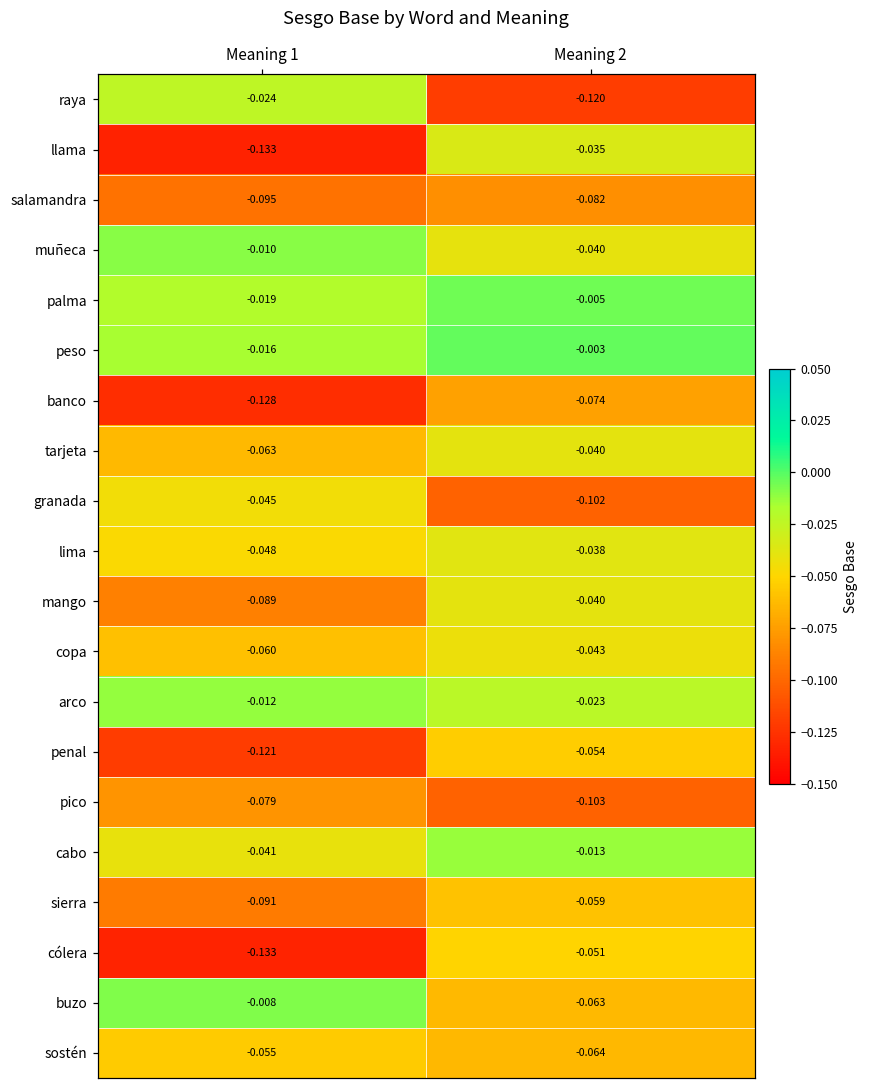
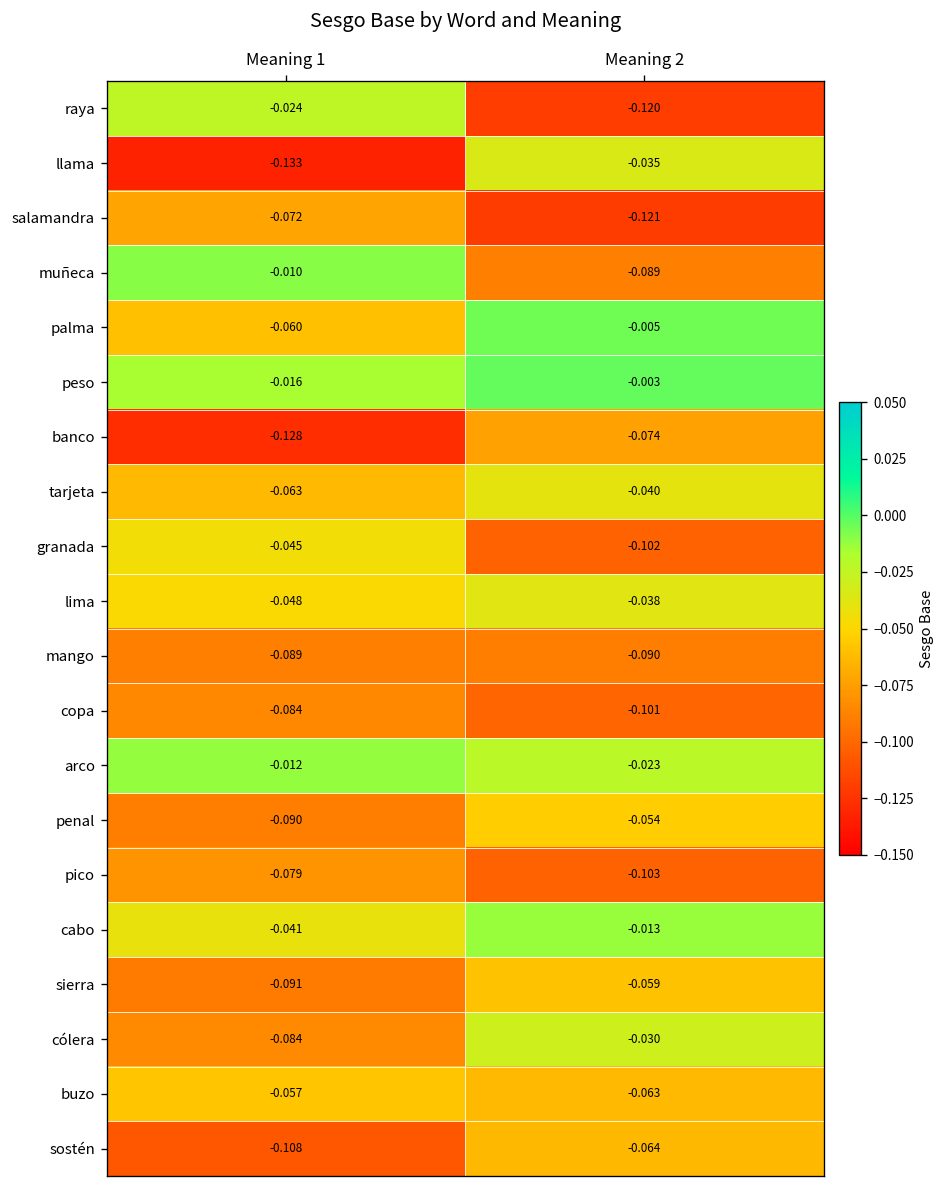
  {
    "raya": {
      "Meaning 1": -0.024,
      "Meaning 2": -0.120
    },
    "llama": {
      "Meaning 1": -0.133,
      "Meaning 2": -0.035
    },
    "salamandra": {
-     "Meaning 1": -0.095,
-     "Meaning 2": -0.082
+     "Meaning 1": -0.072,
+     "Meaning 2": -0.121
    },
    "muñeca": {
      "Meaning 1": -0.010,
-     "Meaning 2": -0.040
+     "Meaning 2": -0.089
    },
    "palma": {
-     "Meaning 1": -0.019,
+     "Meaning 1": -0.060,
      "Meaning 2": -0.005
    },
    "peso": {
      "Meaning 1": -0.016,
      "Meaning 2": -0.003
    },
    "banco": {
      "Meaning 1": -0.128,
      "Meaning 2": -0.074
    },
    "tarjeta": {
      "Meaning 1": -0.063,
      "Meaning 2": -0.040
    },
    "granada": {
      "Meaning 1": -0.045,
      "Meaning 2": -0.102
    },
    "lima": {
      "Meaning 1": -0.048,
      "Meaning 2": -0.038
    },
    "mango": {
      "Meaning 1": -0.089,
-     "Meaning 2": -0.040
+     "Meaning 2": -0.090
    },
    "copa": {
-     "Meaning 1": -0.060,
-     "Meaning 2": -0.043
+     "Meaning 1": -0.084,
+     "Meaning 2": -0.101
    },
    "arco": {
      "Meaning 1": -0.012,
      "Meaning 2": -0.023
    },
    "penal": {
-     "Meaning 1": -0.121,
+     "Meaning 1": -0.090,
      "Meaning 2": -0.054
    },
    "pico": {
      "Meaning 1": -0.079,
      "Meaning 2": -0.103
    },
    "cabo": {
      "Meaning 1": -0.041,
      "Meaning 2": -0.013
    },
    "sierra": {
      "Meaning 1": -0.091,
      "Meaning 2": -0.059
    },
    "cólera": {
-     "Meaning 1": -0.133,
-     "Meaning 2": -0.051
+     "Meaning 1": -0.084,
+     "Meaning 2": -0.030
    },
    "buzo": {
-     "Meaning 1": -0.008,
+     "Meaning 1": -0.057,
      "Meaning 2": -0.063
    },
    "sostén": {
-     "Meaning 1": -0.055,
+     "Meaning 1": -0.108,
      "Meaning 2": -0.064
    }
  }
